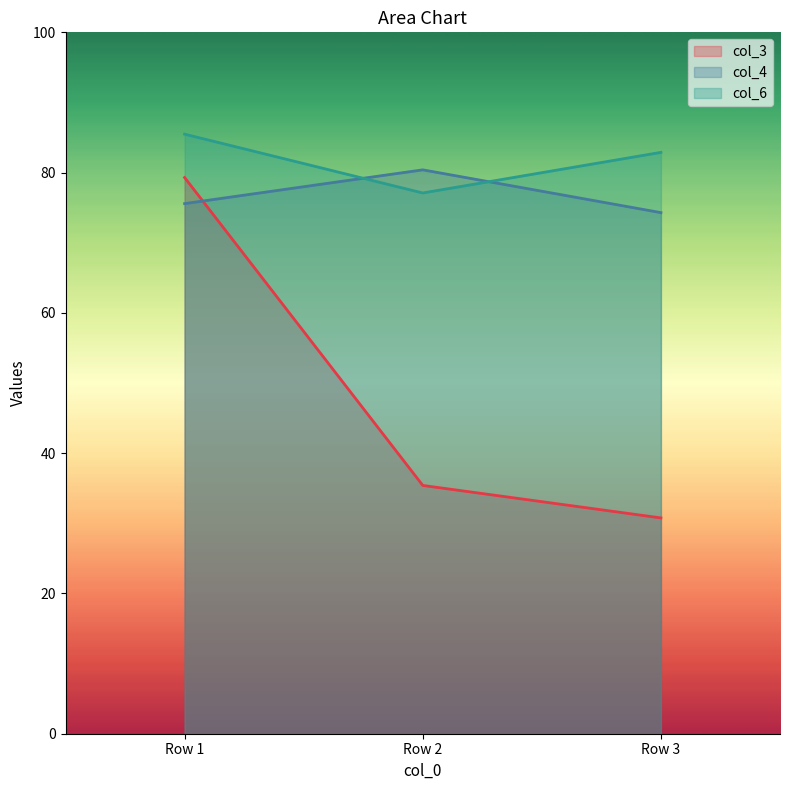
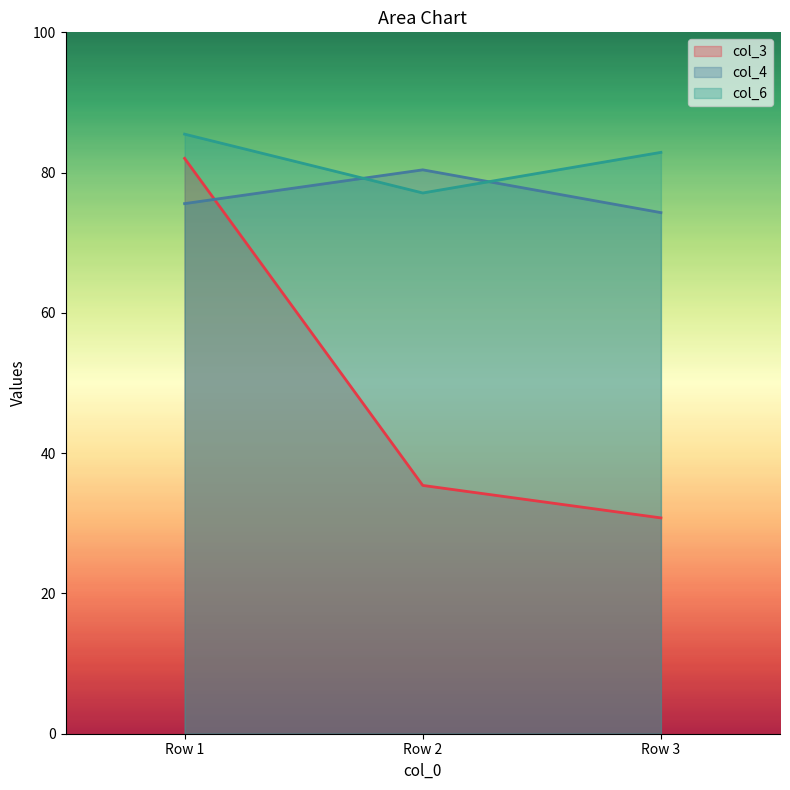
  {
    "col_3": {
-     "Row 1": 79,
+     "Row 1": 82,
      "Row 2": 35,
      "Row 3": 31
    }
  }
